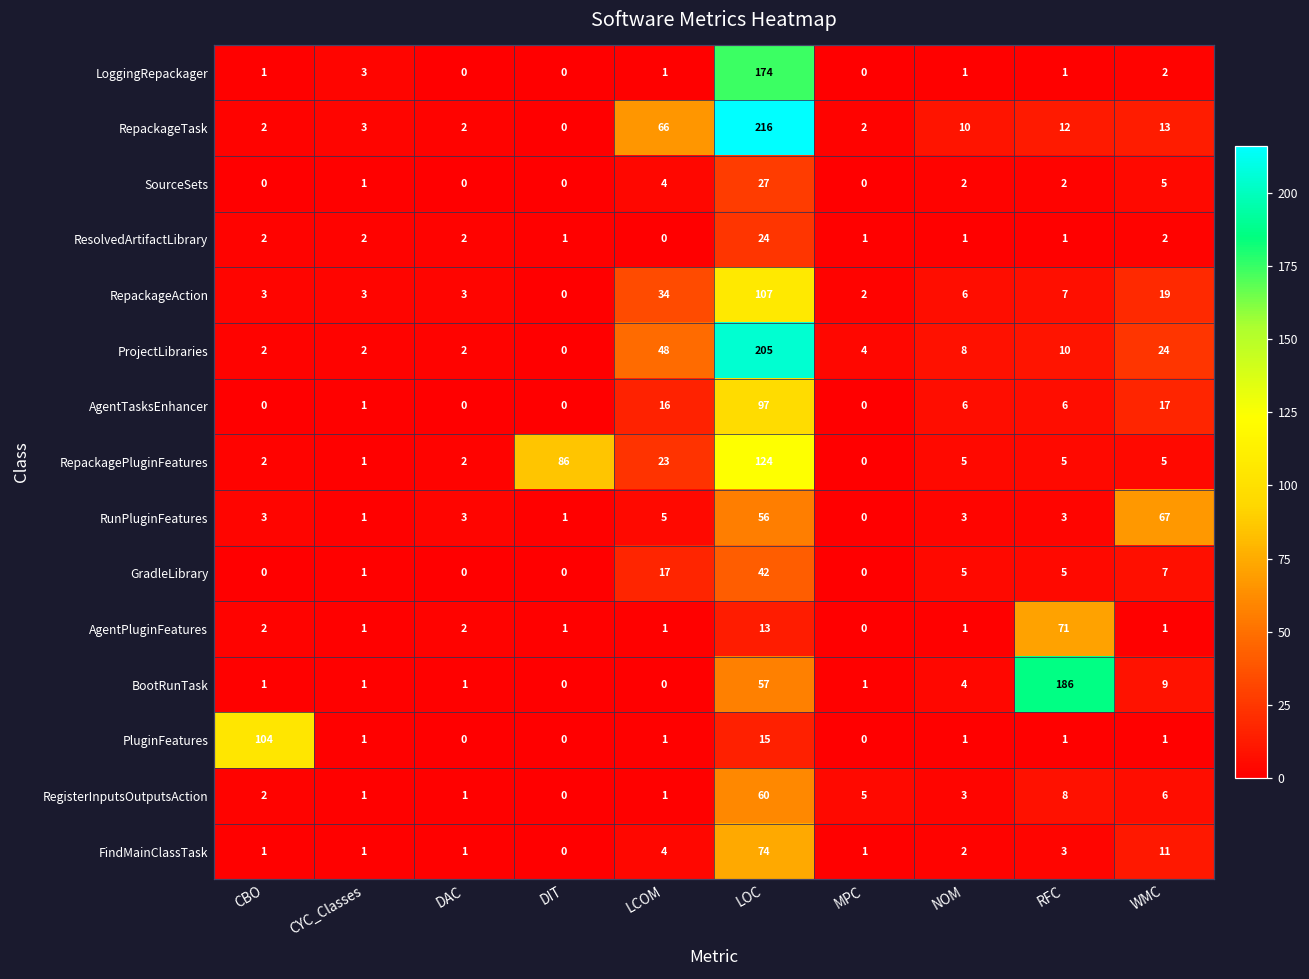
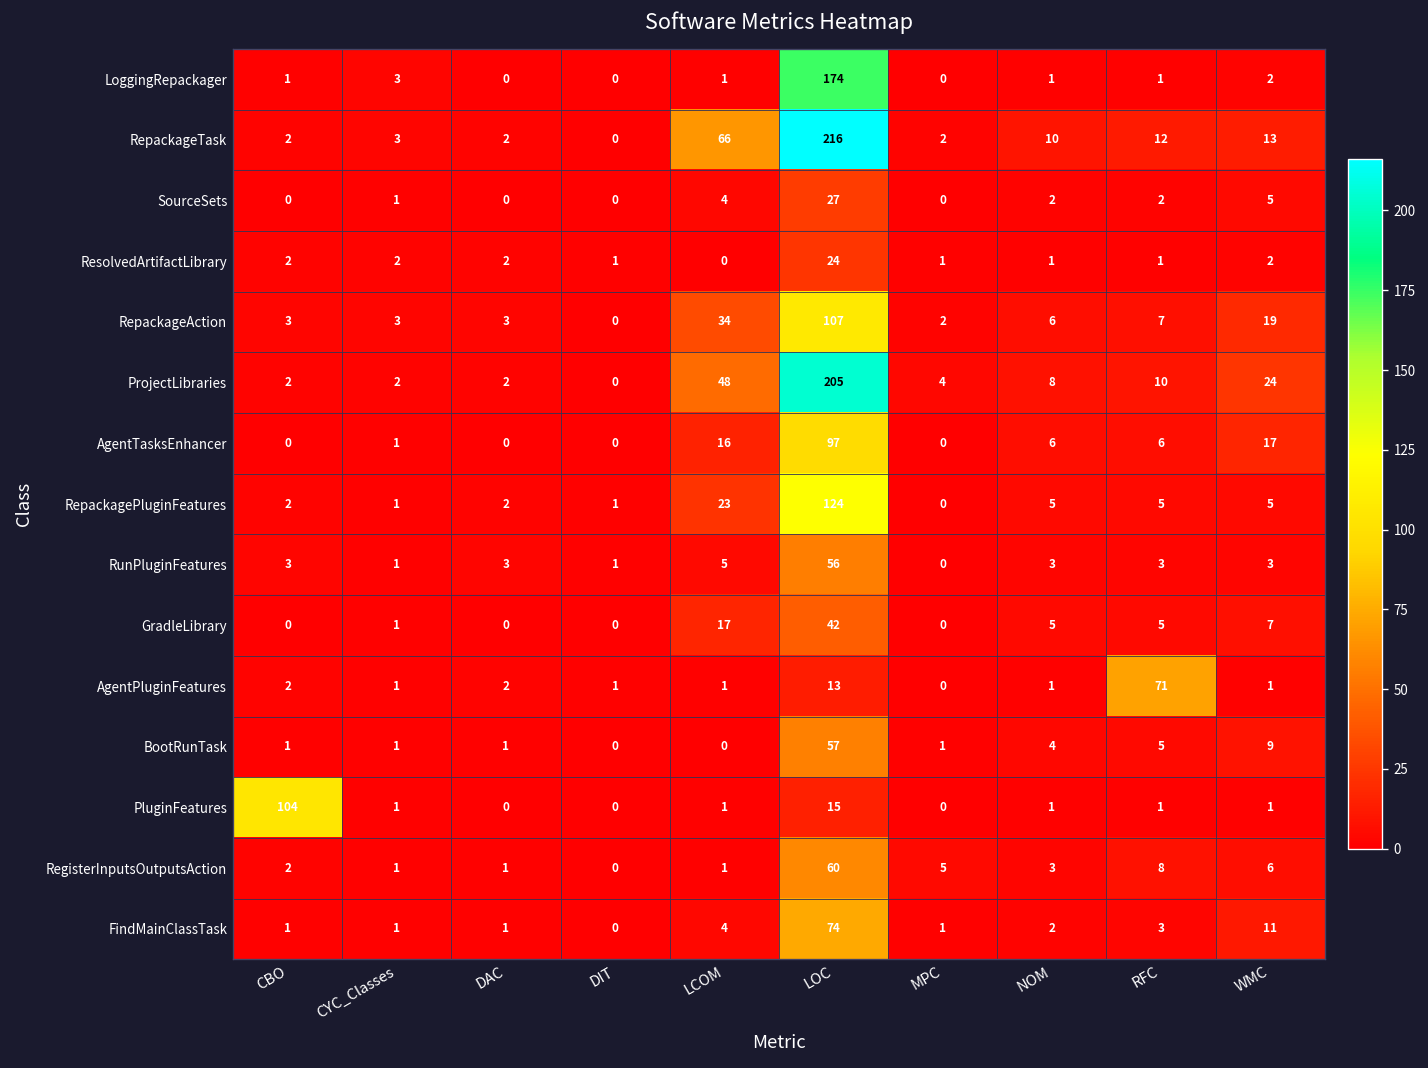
  {
    "LoggingRepackager": {
      "CBO": 1,
      "CYC_Classes": 3,
      "DAC": 0,
      "DIT": 0,
      "LCOM": 1,
      "LOC": 174,
      "MPC": 0,
      "NOM": 1,
      "RFC": 1,
      "WMC": 2
    },
    "RepackageTask": {
      "CBO": 2,
      "CYC_Classes": 3,
      "DAC": 2,
      "DIT": 0,
      "LCOM": 66,
      "LOC": 216,
      "MPC": 2,
      "NOM": 10,
      "RFC": 12,
      "WMC": 13
    },
    "SourceSets": {
      "CBO": 0,
      "CYC_Classes": 1,
      "DAC": 0,
      "DIT": 0,
      "LCOM": 4,
      "LOC": 27,
      "MPC": 0,
      "NOM": 2,
      "RFC": 2,
      "WMC": 5
    },
    "ResolvedArtifactLibrary": {
      "CBO": 2,
      "CYC_Classes": 2,
      "DAC": 2,
      "DIT": 1,
      "LCOM": 0,
      "LOC": 24,
      "MPC": 1,
      "NOM": 1,
      "RFC": 1,
      "WMC": 2
    },
    "RepackageAction": {
      "CBO": 3,
      "CYC_Classes": 3,
      "DAC": 3,
      "DIT": 0,
      "LCOM": 34,
      "LOC": 107,
      "MPC": 2,
      "NOM": 6,
      "RFC": 7,
      "WMC": 19
    },
    "ProjectLibraries": {
      "CBO": 2,
      "CYC_Classes": 2,
      "DAC": 2,
      "DIT": 0,
      "LCOM": 48,
      "LOC": 205,
      "MPC": 4,
      "NOM": 8,
      "RFC": 10,
      "WMC": 24
    },
    "AgentTasksEnhancer": {
      "CBO": 0,
      "CYC_Classes": 1,
      "DAC": 0,
      "DIT": 0,
      "LCOM": 16,
      "LOC": 97,
      "MPC": 0,
      "NOM": 6,
      "RFC": 6,
      "WMC": 17
    },
    "RepackagePluginFeatures": {
      "CBO": 2,
      "CYC_Classes": 1,
      "DAC": 2,
-     "DIT": 86,
+     "DIT": 1,
      "LCOM": 23,
      "LOC": 124,
      "MPC": 0,
      "NOM": 5,
      "RFC": 5,
      "WMC": 5
    },
    "RunPluginFeatures": {
      "CBO": 3,
      "CYC_Classes": 1,
      "DAC": 3,
      "DIT": 1,
      "LCOM": 5,
      "LOC": 56,
      "MPC": 0,
      "NOM": 3,
      "RFC": 3,
-     "WMC": 67
+     "WMC": 3
    },
    "GradleLibrary": {
      "CBO": 0,
      "CYC_Classes": 1,
      "DAC": 0,
      "DIT": 0,
      "LCOM": 17,
      "LOC": 42,
      "MPC": 0,
      "NOM": 5,
      "RFC": 5,
      "WMC": 7
    },
    "AgentPluginFeatures": {
      "CBO": 2,
      "CYC_Classes": 1,
      "DAC": 2,
      "DIT": 1,
      "LCOM": 1,
      "LOC": 13,
      "MPC": 0,
      "NOM": 1,
      "RFC": 71,
      "WMC": 1
    },
    "BootRunTask": {
      "CBO": 1,
      "CYC_Classes": 1,
      "DAC": 1,
      "DIT": 0,
      "LCOM": 0,
      "LOC": 57,
      "MPC": 1,
      "NOM": 4,
-     "RFC": 186,
+     "RFC": 5,
      "WMC": 9
    },
    "PluginFeatures": {
      "CBO": 104,
      "CYC_Classes": 1,
      "DAC": 0,
      "DIT": 0,
      "LCOM": 1,
      "LOC": 15,
      "MPC": 0,
      "NOM": 1,
      "RFC": 1,
      "WMC": 1
    },
    "RegisterInputsOutputsAction": {
      "CBO": 2,
      "CYC_Classes": 1,
      "DAC": 1,
      "DIT": 0,
      "LCOM": 1,
      "LOC": 60,
      "MPC": 5,
      "NOM": 3,
      "RFC": 8,
      "WMC": 6
    },
    "FindMainClassTask": {
      "CBO": 1,
      "CYC_Classes": 1,
      "DAC": 1,
      "DIT": 0,
      "LCOM": 4,
      "LOC": 74,
      "MPC": 1,
      "NOM": 2,
      "RFC": 3,
      "WMC": 11
    }
  }
